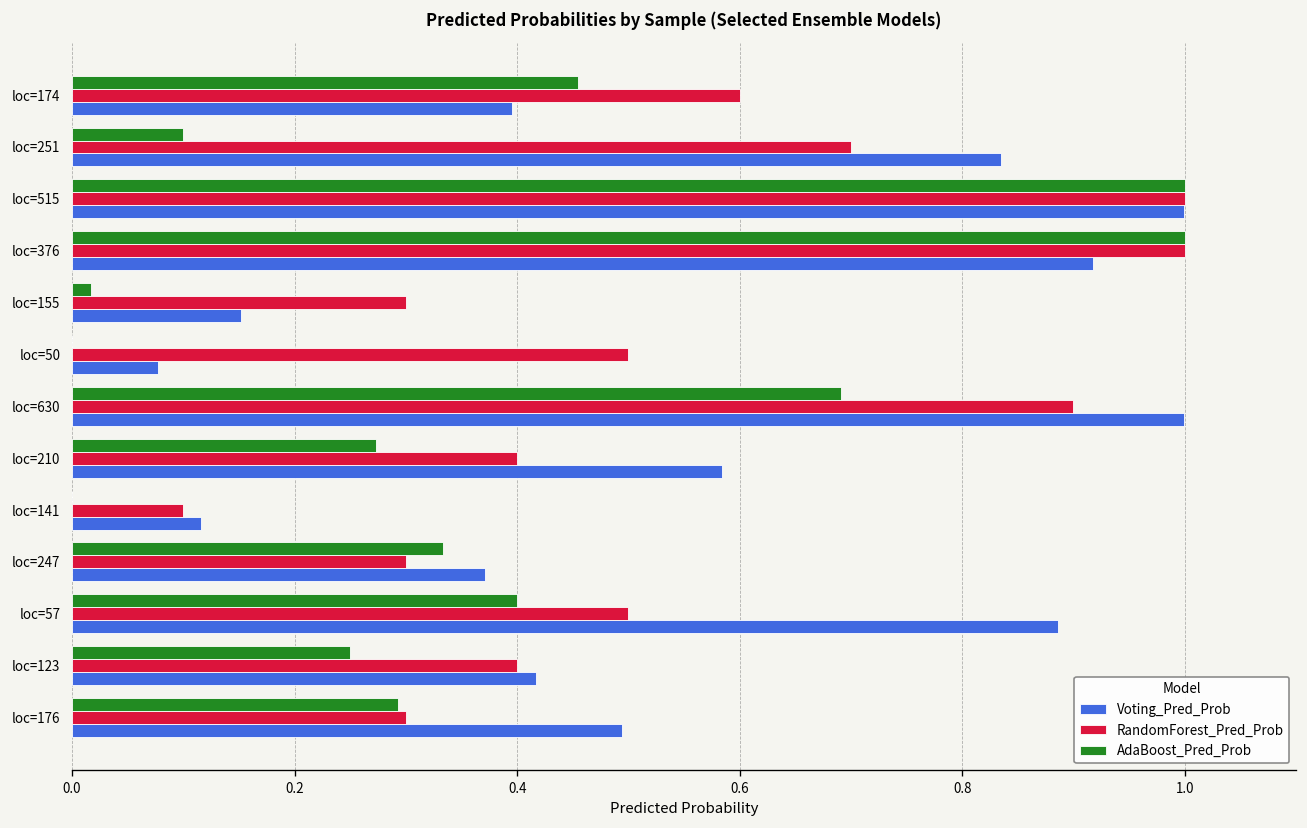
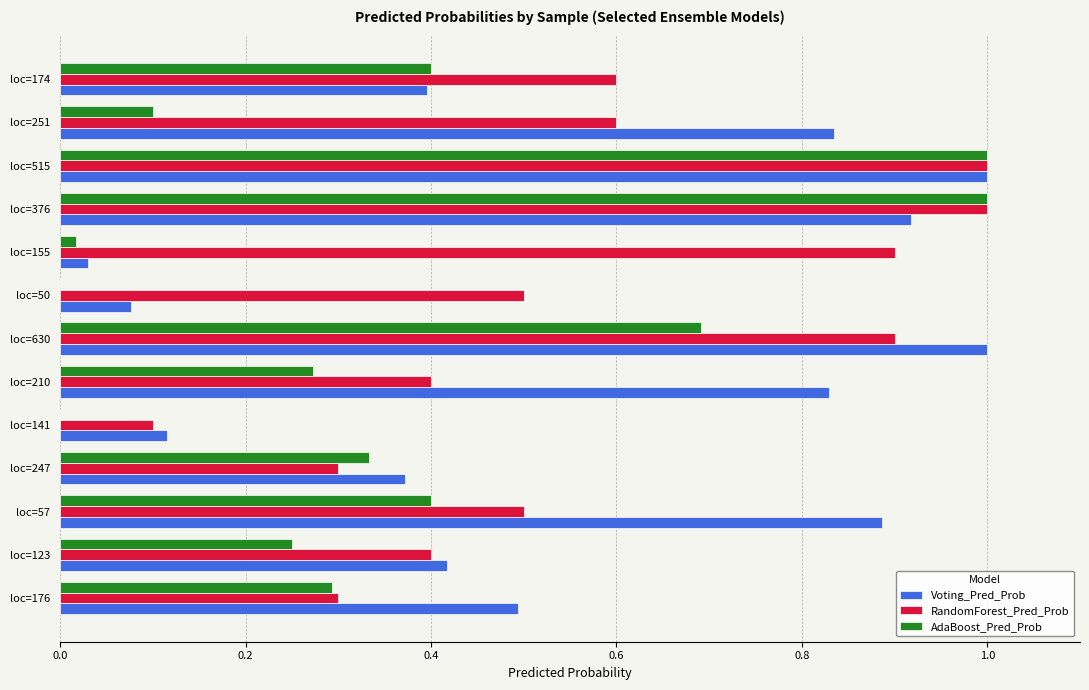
  {
    "Voting_Pred_Prob": {
      "loc=174": 0.40,
      "loc=251": 0.83,
      "loc=515": 1.00,
      "loc=376": 0.92,
-     "loc=155": 0.15,
+     "loc=155": 0.03,
      "loc=50": 0.08,
      "loc=630": 1.00,
-     "loc=210": 0.58,
+     "loc=210": 0.83,
      "loc=141": 0.12,
      "loc=247": 0.37,
      "loc=57": 0.89,
      "loc=123": 0.42,
      "loc=176": 0.49
    },
    "RandomForest_Pred_Prob": {
      "loc=174": 0.6,
-     "loc=251": 0.7,
+     "loc=251": 0.6,
      "loc=515": 1.0,
      "loc=376": 1.0,
-     "loc=155": 0.3,
+     "loc=155": 0.9,
      "loc=50": 0.5,
      "loc=630": 0.9,
      "loc=210": 0.4,
      "loc=141": 0.1,
      "loc=247": 0.3,
      "loc=57": 0.5,
      "loc=123": 0.4,
      "loc=176": 0.3
    },
    "AdaBoost_Pred_Prob": {
-     "loc=174": 0.45,
+     "loc=174": 0.40,
      "loc=251": 0.10,
      "loc=515": 1.00,
      "loc=376": 1.00,
      "loc=155": 0.02,
      "loc=50": 0.00,
      "loc=630": 0.69,
      "loc=210": 0.27,
      "loc=141": 0.00,
      "loc=247": 0.33,
      "loc=57": 0.40,
      "loc=123": 0.25,
      "loc=176": 0.29
    }
  }
